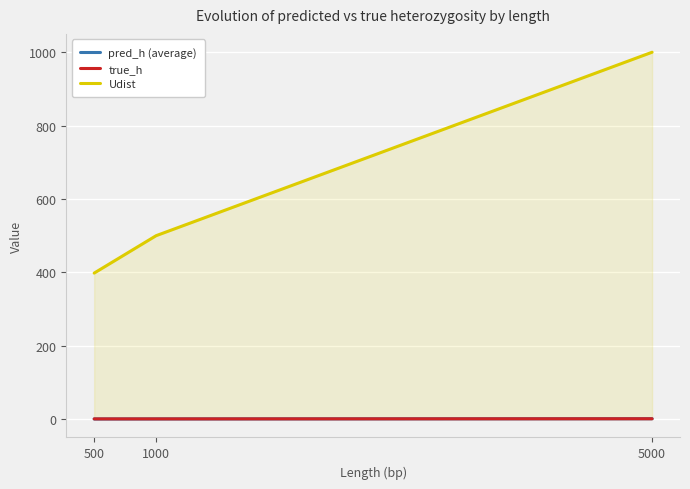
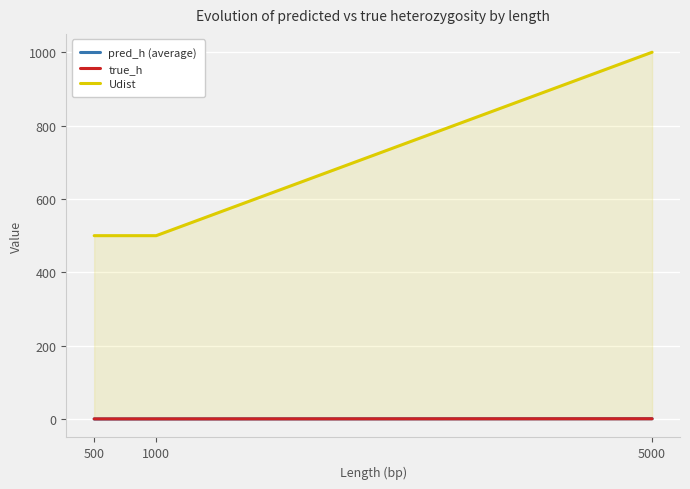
  {
    "true_h": {
      "500": 0,
      "1000": 0,
      "5000": 0
    },
    "Udist": {
-     "500": 400,
+     "500": 500,
      "1000": 500,
      "5000": 1000
    }
  }
